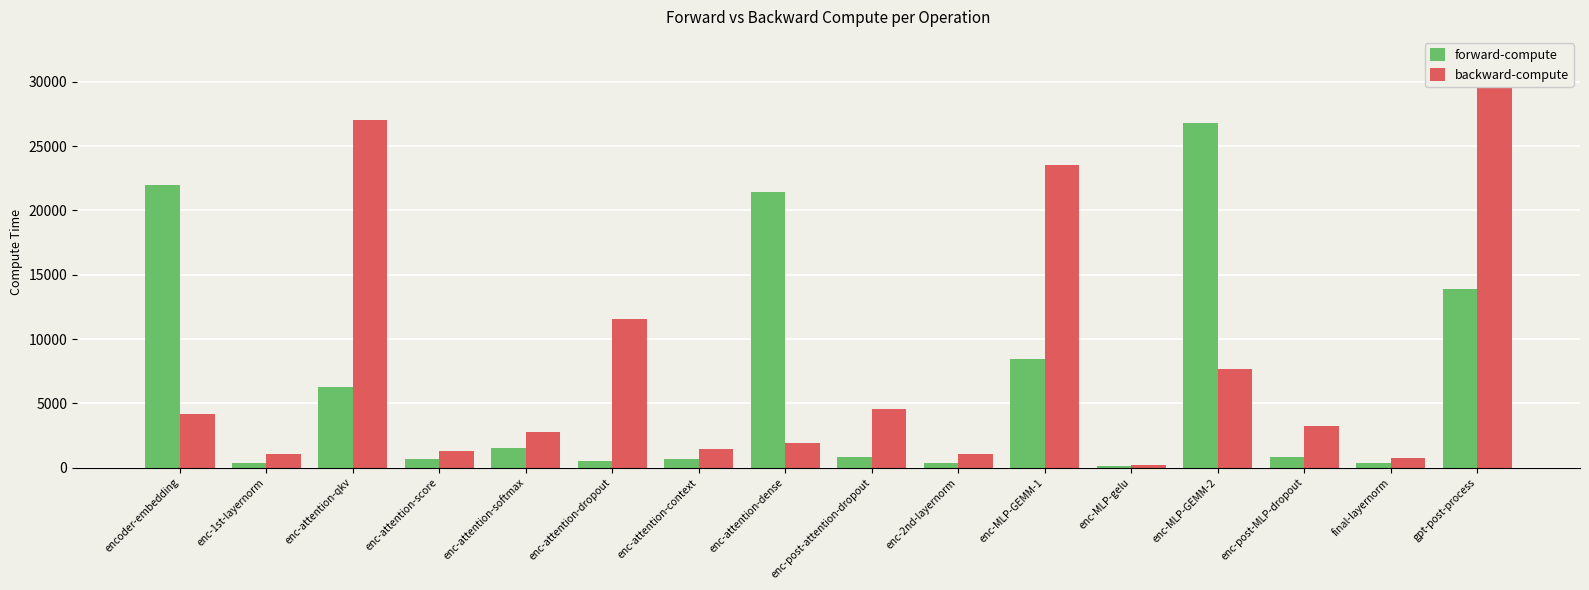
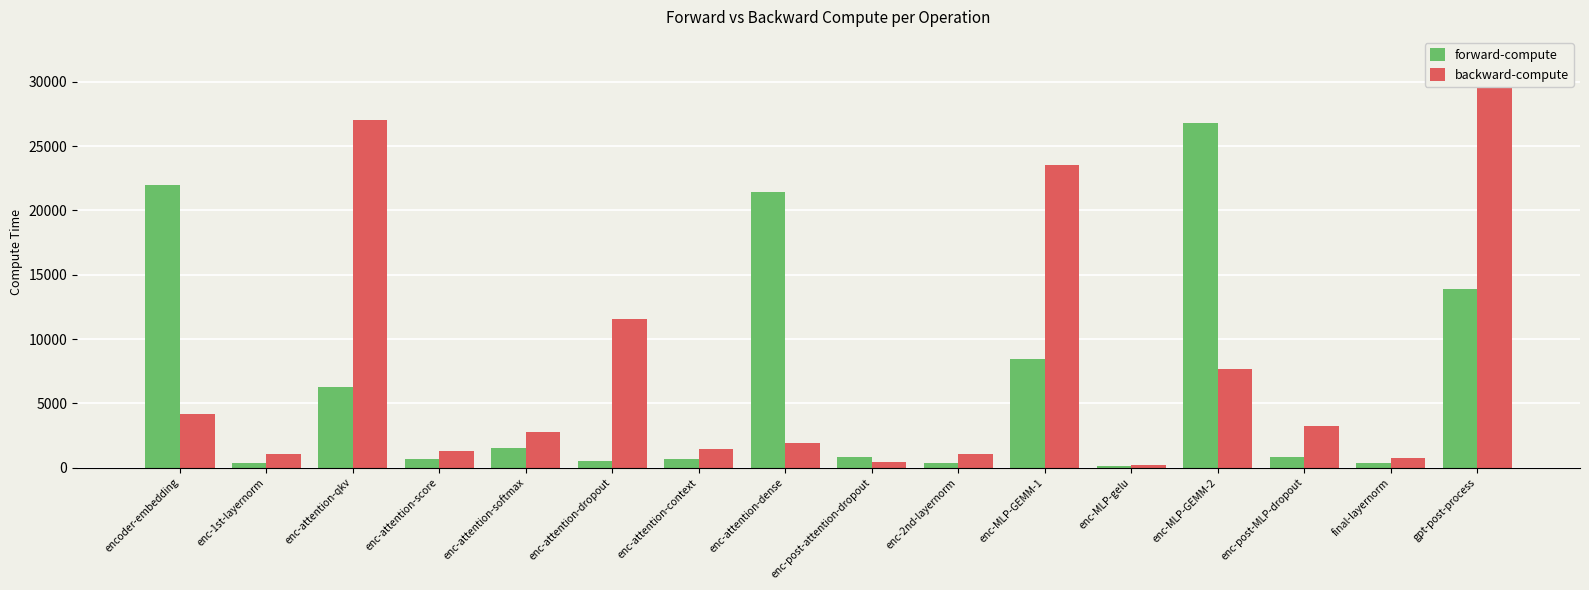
  {
    "forward-compute": {
      "encoder-embedding": 22000,
      "enc-1st-layernorm": 300,
      "enc-attention-qkv": 6200,
      "enc-attention-score": 600,
      "enc-attention-softmax": 1500,
      "enc-attention-dropout": 500,
      "enc-attention-context": 700,
      "enc-attention-dense": 21400,
      "enc-post-attention-dropout": 800,
      "enc-2nd-layernorm": 300,
      "enc-MLP-GEMM-1": 8500,
      "enc-MLP-GEMM-2": 26800,
      "enc-post-MLP-dropout": 800,
      "final-layernorm": 300,
      "gpt-post-process": 13900
    },
    "backward-compute": {
      "encoder-embedding": 4100,
      "enc-1st-layernorm": 1100,
      "enc-attention-qkv": 27000,
      "enc-attention-score": 1300,
      "enc-attention-softmax": 2700,
      "enc-attention-dropout": 11500,
      "enc-attention-context": 1500,
      "enc-attention-dense": 1900,
-     "enc-post-attention-dropout": 4500,
+     "enc-post-attention-dropout": 500,
      "enc-2nd-layernorm": 1100,
      "enc-MLP-GEMM-1": 23500,
      "enc-MLP-gelu": 200,
      "enc-MLP-GEMM-2": 7700,
      "enc-post-MLP-dropout": 3300,
      "final-layernorm": 800
    }
  }
